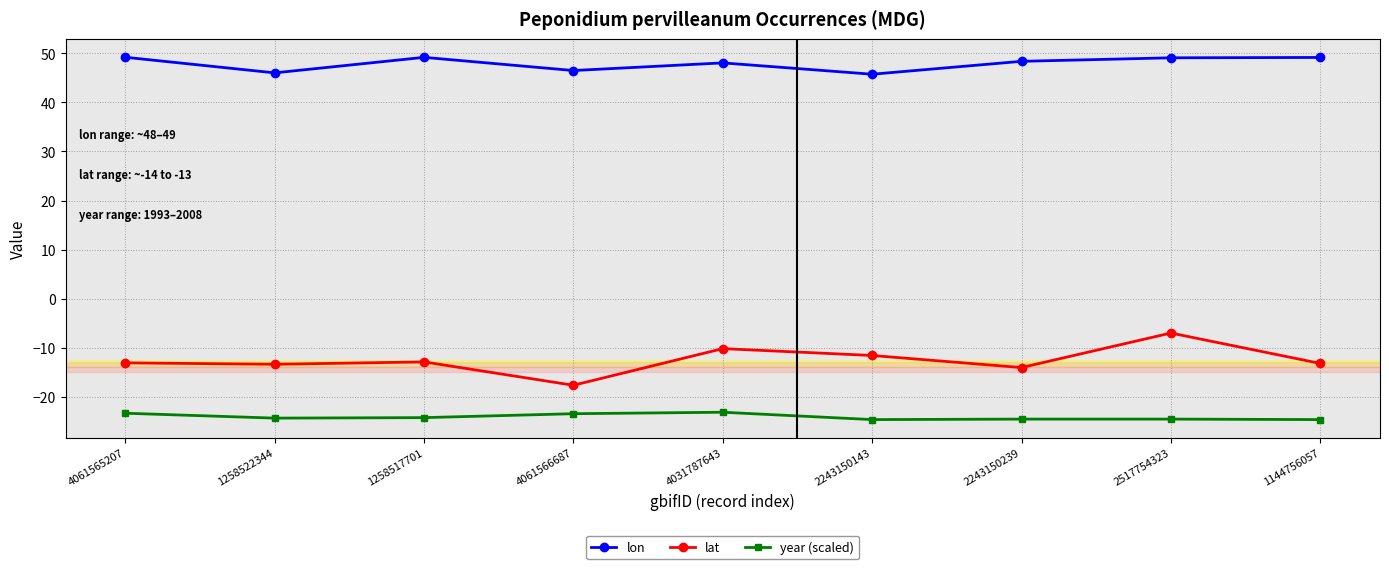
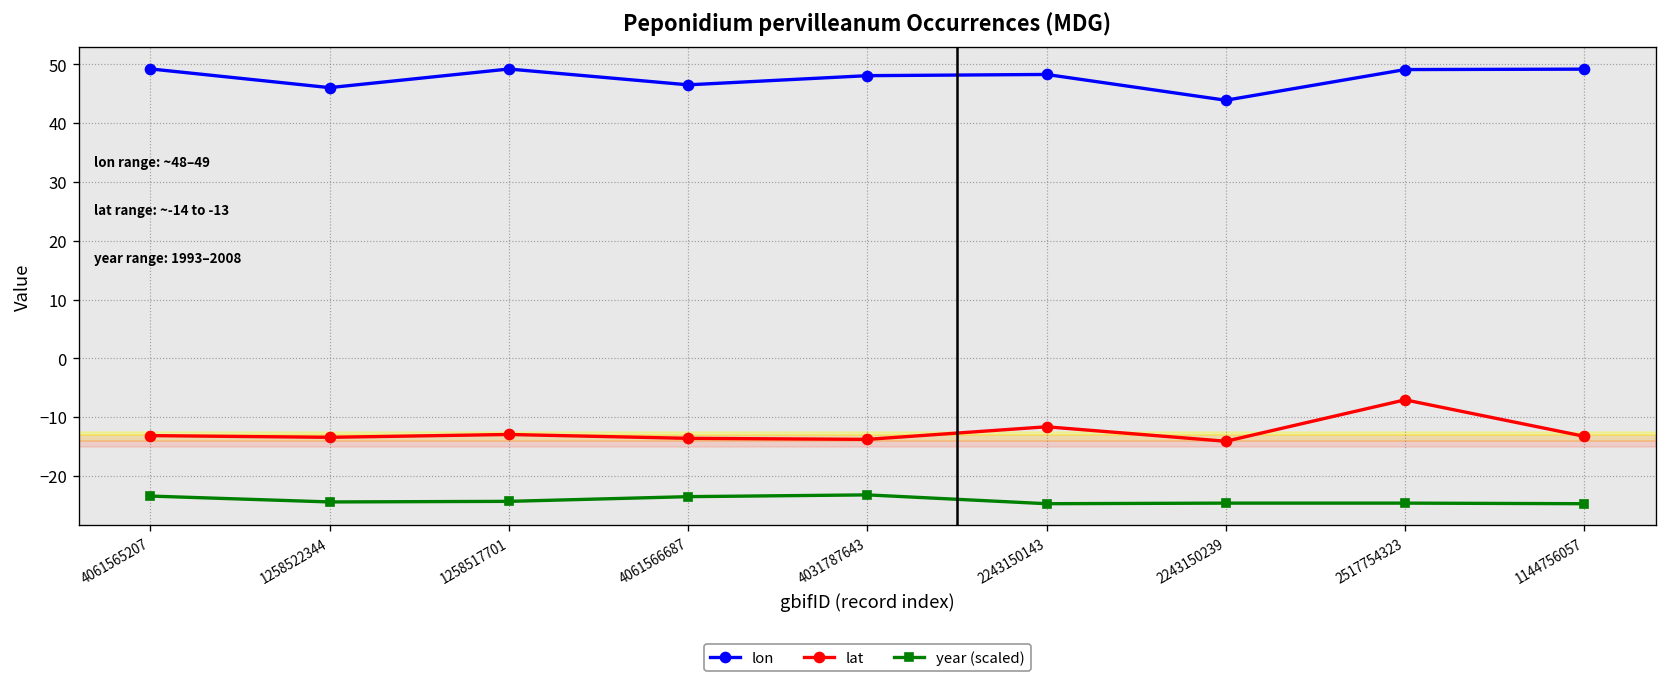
  {
    "lon": {
      "4061565207": 49,
      "1258522344": 46,
      "1258517701": 49,
      "4061566687": 47,
      "4031787643": 48,
-     "2243150143": 46,
-     "2243150239": 48,
+     "2243150143": 48,
+     "2243150239": 44,
      "2517754323": 49,
      "1144756057": 49
    },
    "lat": {
      "4061565207": -13,
      "1258522344": -13,
      "1258517701": -13,
-     "4061566687": -18,
-     "4031787643": -10,
+     "4061566687": -14,
+     "4031787643": -14,
      "2243150143": -12,
      "2243150239": -14,
      "2517754323": -7,
      "1144756057": -13
    },
    "year (scaled)": {
      "4061565207": -23,
      "1258522344": -24,
      "1258517701": -24,
      "4061566687": -24,
      "4031787643": -23,
      "2243150143": -25,
      "2243150239": -25,
      "2517754323": -25,
      "1144756057": -25
    }
  }
